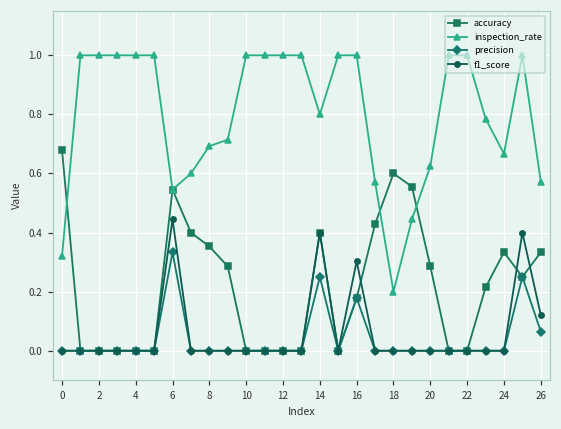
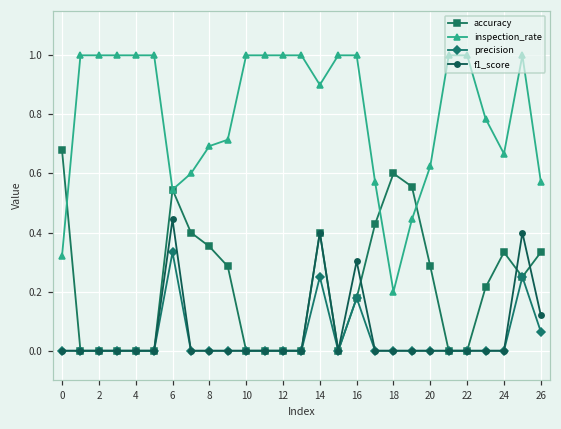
  {
    "inspection_rate": {
      "0": 0.32,
      "2": 1.0,
      "4": 1.0,
      "8": 0.7,
      "10": 1.0,
      "12": 1.0,
-     "14": 0.8,
+     "14": 0.9,
      "16": 1.0,
      "18": 0.2,
      "20": 0.62,
      "24": 0.67,
      "26": 0.57
    }
  }
